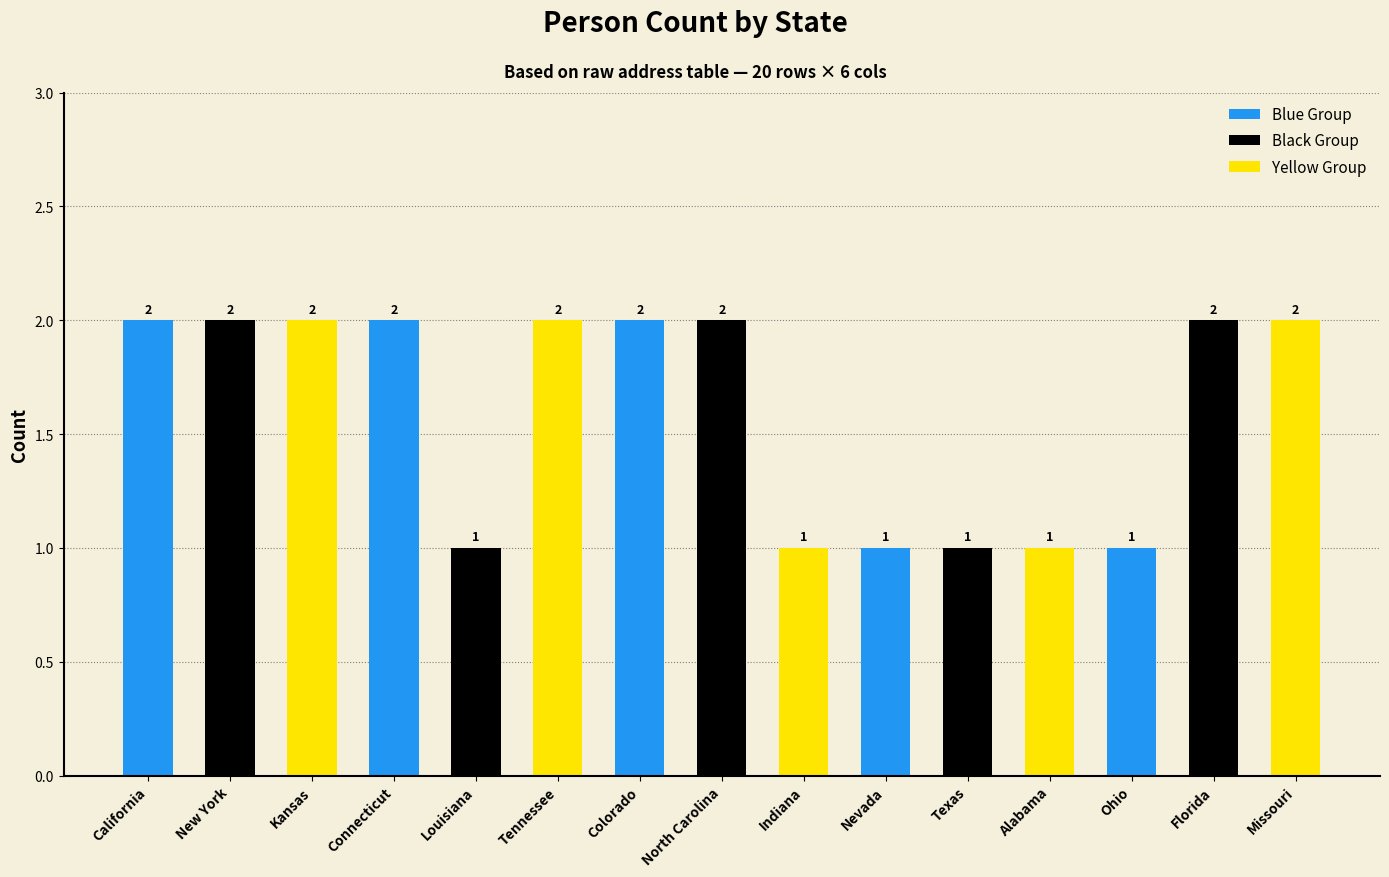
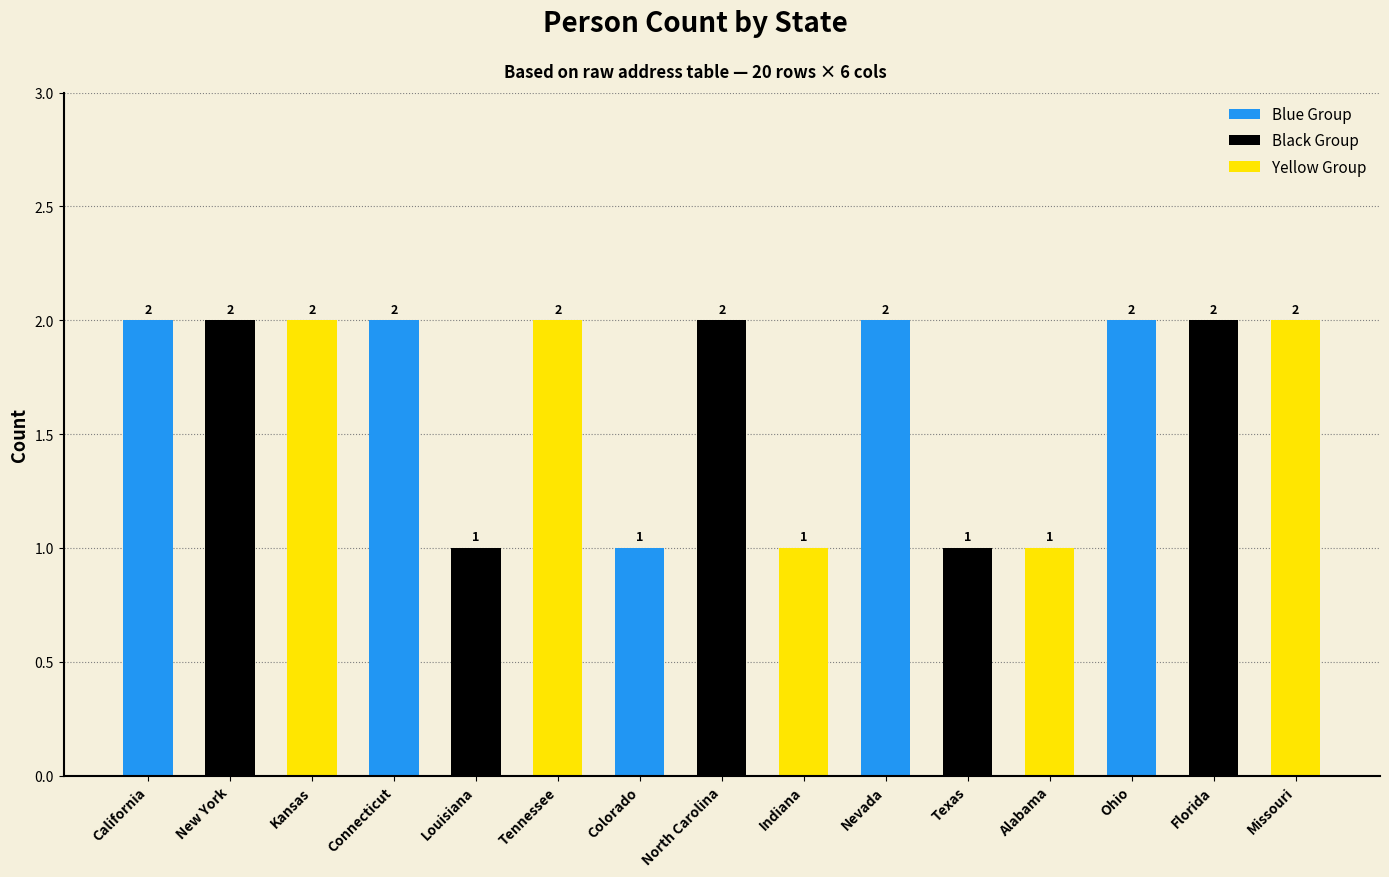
  {
    "California": 2,
    "New York": 2,
    "Kansas": 2,
    "Connecticut": 2,
    "Louisiana": 1,
    "Tennessee": 2,
-   "Colorado": 2,
+   "Colorado": 1,
    "North Carolina": 2,
    "Indiana": 1,
-   "Nevada": 1,
+   "Nevada": 2,
    "Texas": 1,
    "Alabama": 1,
-   "Ohio": 1,
+   "Ohio": 2,
    "Florida": 2,
    "Missouri": 2
  }
